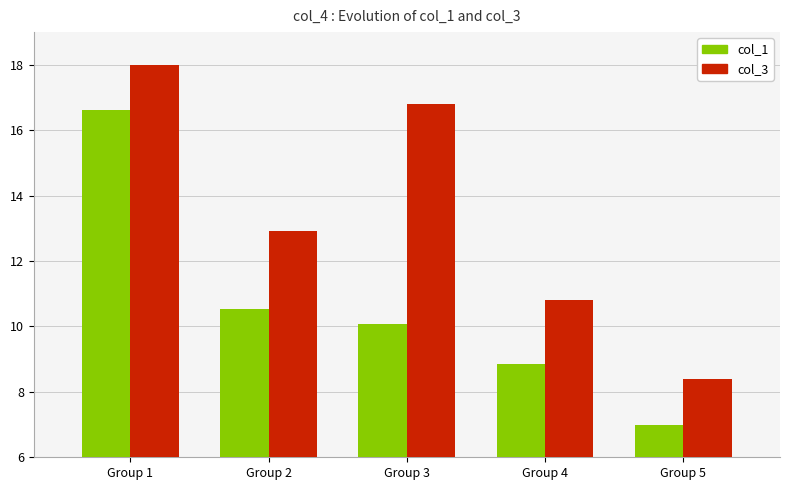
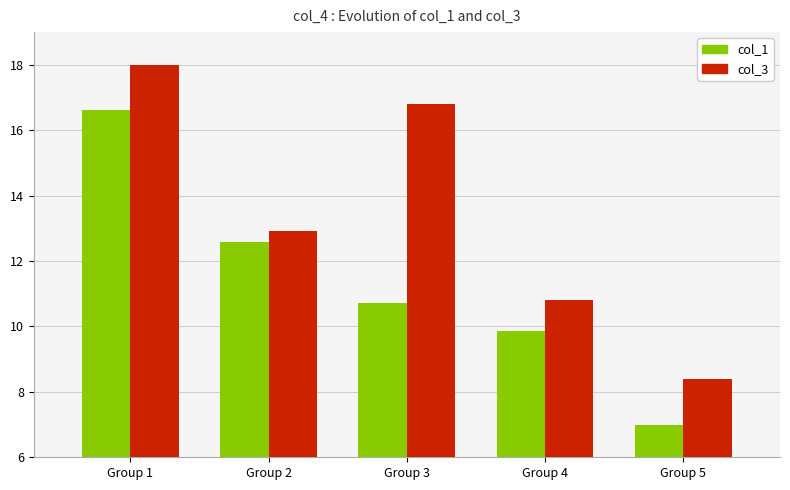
  {
    "col_1": {
      "Group 1": 16.6,
-     "Group 2": 10.5,
-     "Group 3": 10.1,
-     "Group 4": 8.9,
+     "Group 2": 12.6,
+     "Group 3": 10.7,
+     "Group 4": 9.8,
      "Group 5": 7.0
    },
    "col_3": {
      "Group 1": 18.0,
      "Group 2": 12.9,
      "Group 3": 16.8,
      "Group 4": 10.8,
      "Group 5": 8.4
    }
  }
